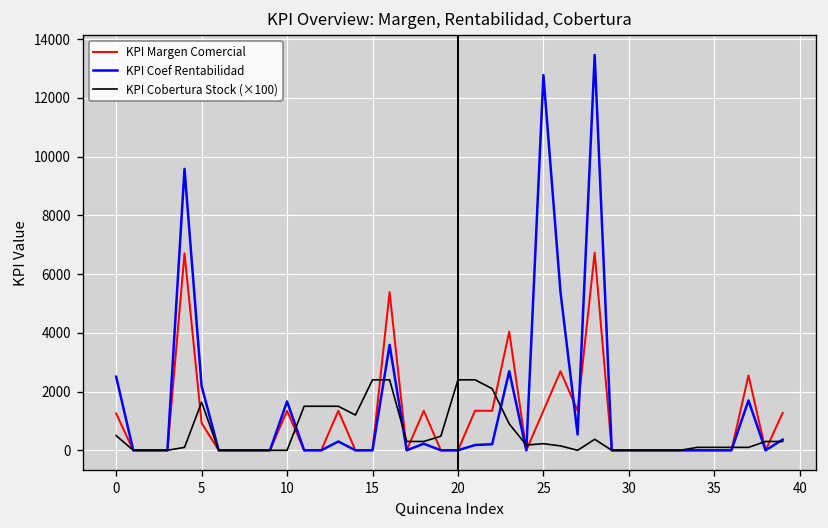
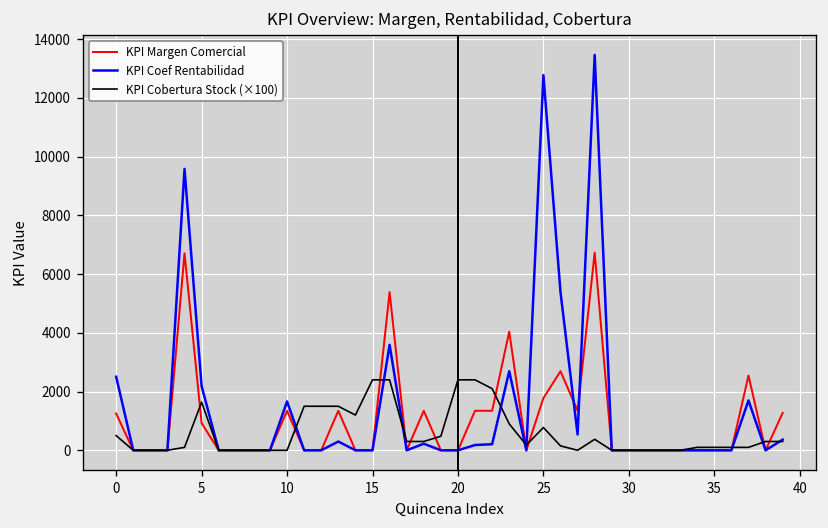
  {
    "KPI Margen Comercial": {
      "0": 1300,
      "5": 900,
      "10": 1300,
-     "25": 1300
+     "25": 1800
    },
    "KPI Coef Rentabilidad": {
      "0": 2500,
      "5": 2200,
      "10": 1700,
      "25": 12800
    },
    "KPI Cobertura Stock (×100)": {
      "0": 500,
      "5": 1600,
      "10": 0,
      "15": 2400,
      "20": 2400,
-     "25": 200
+     "25": 800
    }
  }
